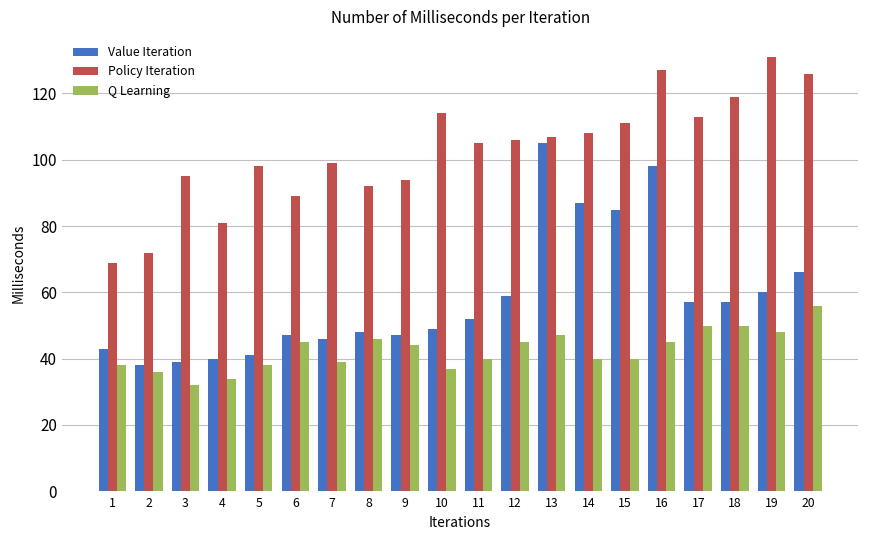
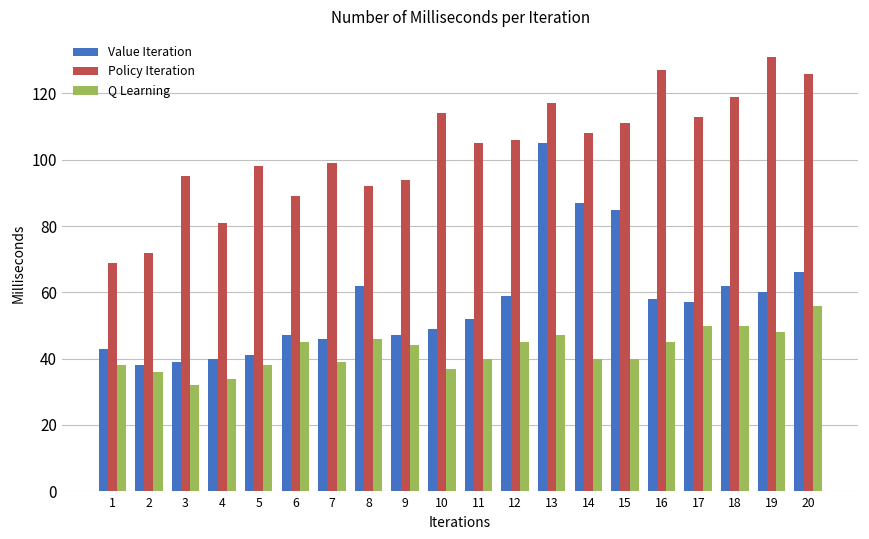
  {
    "Value Iteration": {
      "1": 43,
      "2": 38,
      "3": 39,
      "4": 40,
      "5": 41,
      "6": 47,
      "7": 46,
-     "8": 48,
+     "8": 62,
      "9": 47,
      "10": 49,
      "11": 52,
      "12": 59,
      "13": 105,
      "14": 87,
      "15": 85,
-     "16": 98,
+     "16": 58,
      "17": 57,
-     "18": 57,
+     "18": 62,
      "19": 60,
      "20": 66
    },
    "Policy Iteration": {
      "1": 69,
      "2": 72,
      "3": 95,
      "4": 81,
      "5": 98,
      "6": 89,
      "7": 99,
      "8": 92,
      "9": 94,
      "10": 114,
      "11": 105,
      "12": 106,
-     "13": 107,
+     "13": 117,
      "14": 108,
      "15": 111,
      "16": 127,
      "17": 113,
      "18": 119,
      "19": 131,
      "20": 126
    },
    "Q Learning": {
      "1": 38,
      "2": 36,
      "3": 32,
      "4": 34,
      "5": 38,
      "6": 45,
      "7": 39,
      "8": 46,
      "9": 44,
      "10": 37,
      "11": 40,
      "12": 45,
      "13": 47,
      "14": 40,
      "15": 40,
      "16": 45,
      "17": 50,
      "18": 50,
      "19": 48,
      "20": 56
    }
  }
